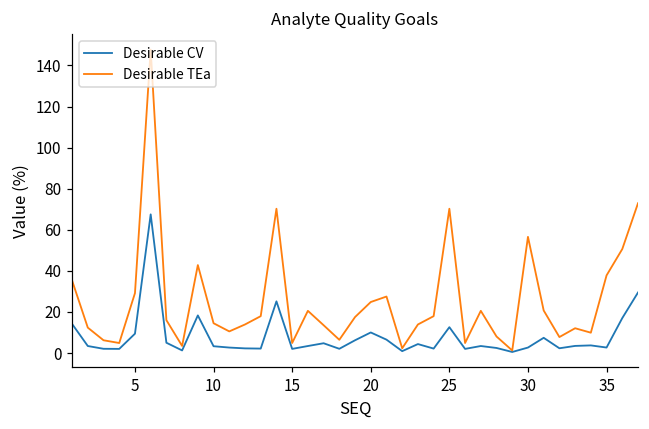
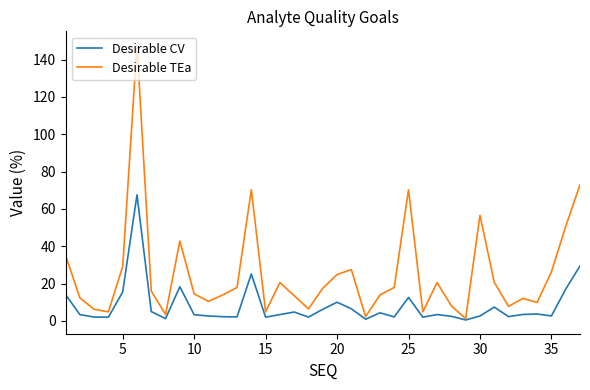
  {
    "Desirable CV": {
-     "5": 9,
+     "5": 16,
      "10": 3,
      "15": 2,
      "20": 10,
      "25": 13,
      "30": 3,
      "35": 3
    },
    "Desirable TEa": {
      "5": 29,
      "10": 14,
      "15": 5,
      "20": 25,
      "25": 70,
      "30": 57,
-     "35": 38
+     "35": 26
    }
  }
